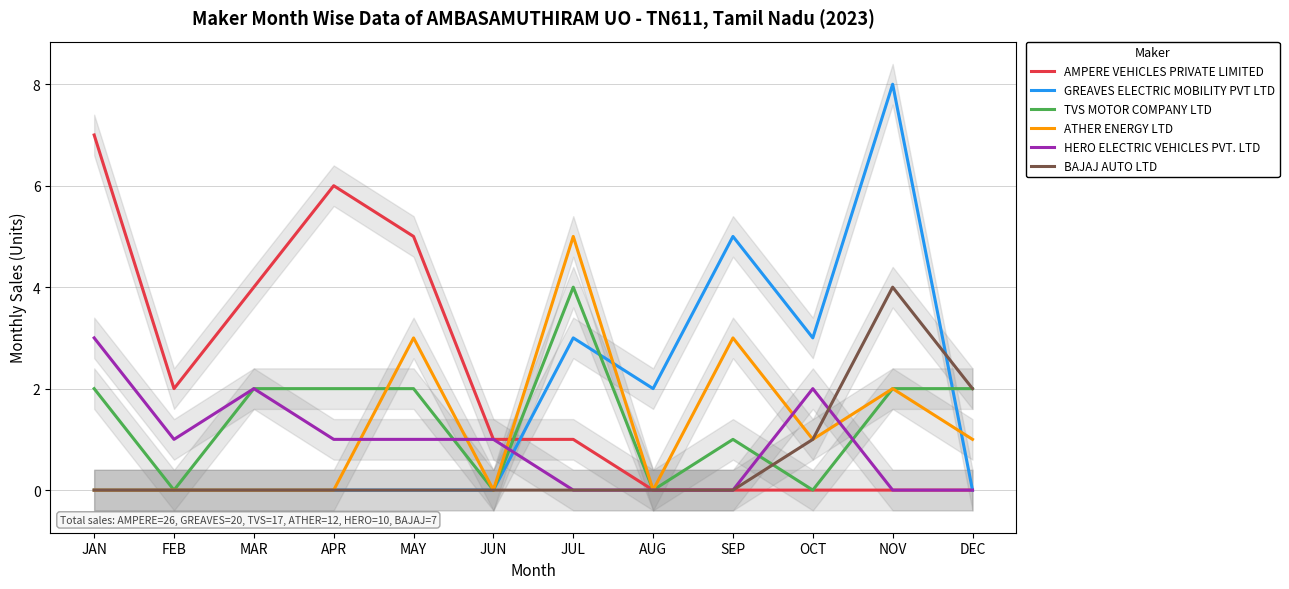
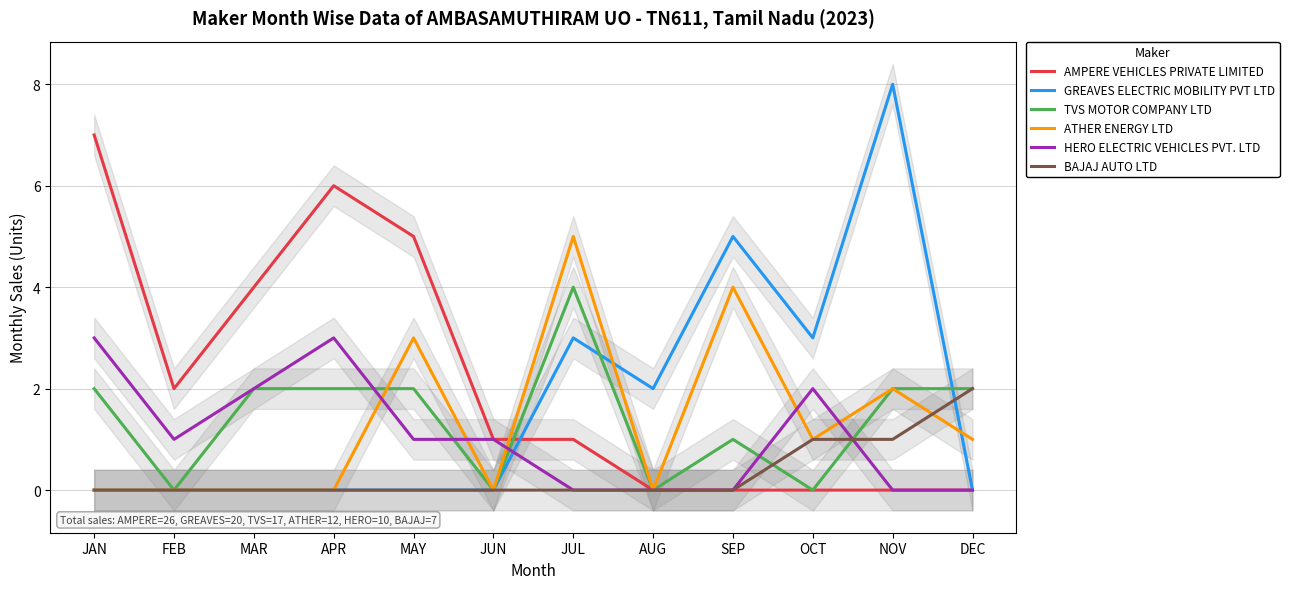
  {
    "AMPERE VEHICLES PRIVATE LIMITED": {
      "JAN": 7,
      "FEB": 2,
      "MAR": 4,
      "APR": 6,
      "MAY": 5,
      "JUL": 1
    },
    "GREAVES ELECTRIC MOBILITY PVT LTD": {
      "JUL": 3,
      "AUG": 2,
      "SEP": 5,
      "OCT": 3,
      "NOV": 8
    },
    "TVS MOTOR COMPANY LTD": {
      "JAN": 2,
      "APR": 2,
      "MAY": 2,
      "JUL": 4,
      "SEP": 1
    },
    "ATHER ENERGY LTD": {
      "MAY": 3,
      "JUL": 5,
-     "SEP": 3,
+     "SEP": 4,
      "DEC": 1
    },
    "HERO ELECTRIC VEHICLES PVT. LTD": {
      "JAN": 3,
      "FEB": 1,
-     "APR": 1,
+     "APR": 3,
      "MAY": 1,
      "OCT": 2
    },
    "BAJAJ AUTO LTD": {
-     "NOV": 4
+     "NOV": 1
    }
  }
